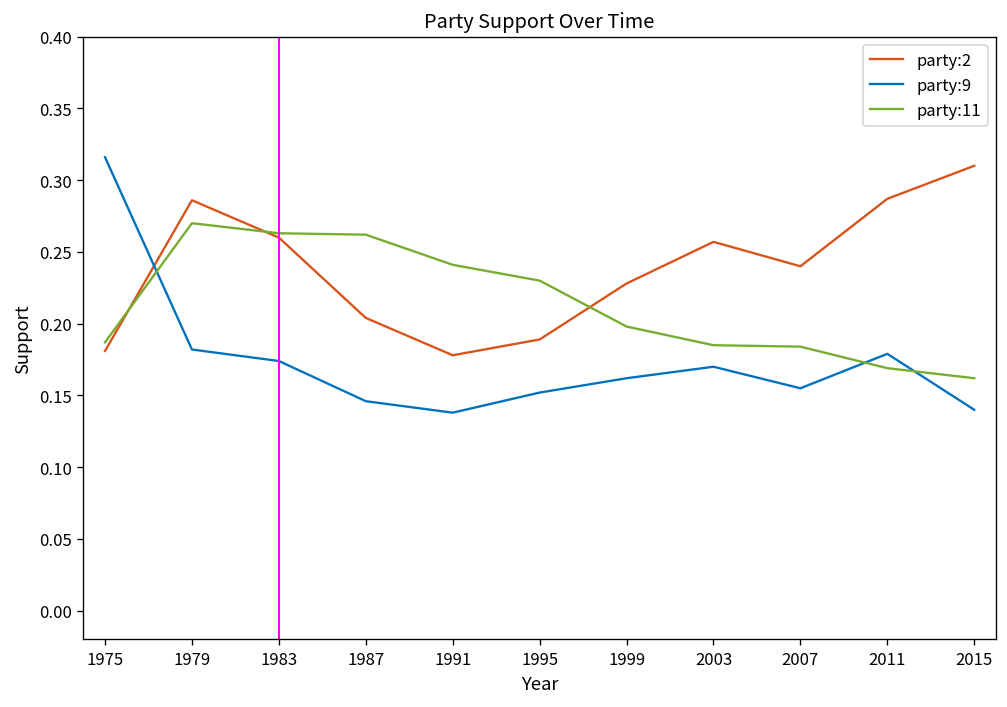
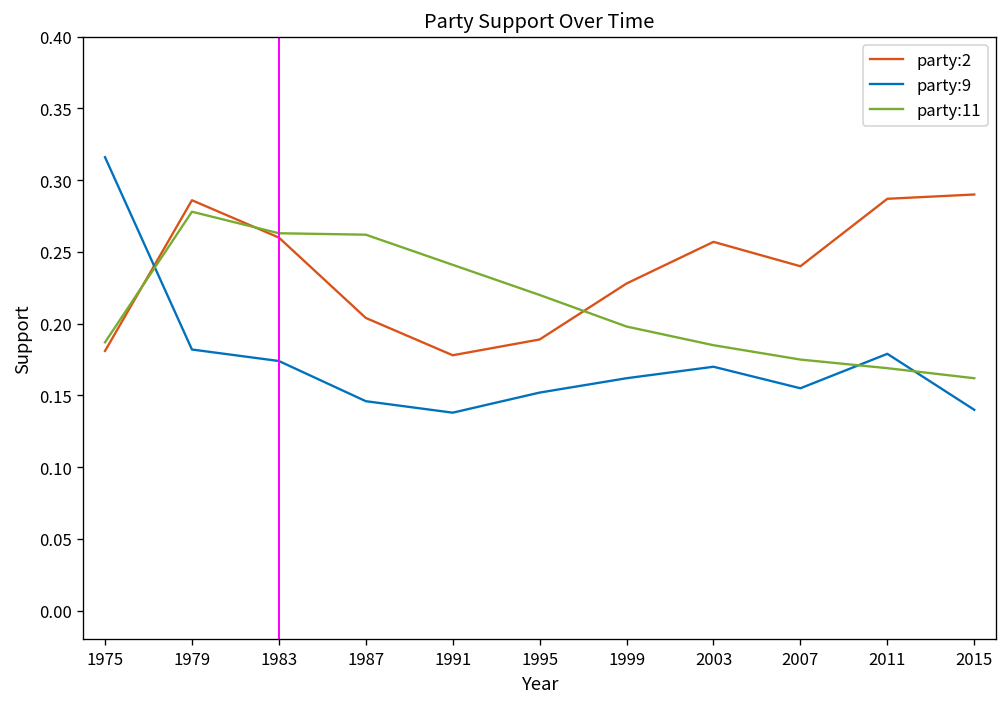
  {
    "party:2": {
      "1975": 0.18,
      "1979": 0.286,
      "1983": 0.26,
      "1987": 0.204,
      "1991": 0.18,
      "1995": 0.19,
      "1999": 0.23,
      "2003": 0.257,
      "2007": 0.24,
      "2011": 0.287,
-     "2015": 0.31
+     "2015": 0.29
    },
    "party:9": {
      "1975": 0.316,
      "1979": 0.182,
      "1983": 0.174,
      "1987": 0.146,
      "1991": 0.138,
      "1995": 0.152,
      "1999": 0.162,
      "2003": 0.170,
      "2007": 0.155,
      "2011": 0.179,
      "2015": 0.140
    },
    "party:11": {
      "1975": 0.187,
-     "1979": 0.270,
+     "1979": 0.278,
      "1983": 0.263,
      "1987": 0.262,
      "1991": 0.241,
-     "1995": 0.23,
+     "1995": 0.22,
      "1999": 0.198,
      "2003": 0.185,
-     "2007": 0.184,
+     "2007": 0.175,
      "2011": 0.169,
      "2015": 0.162
    }
  }
